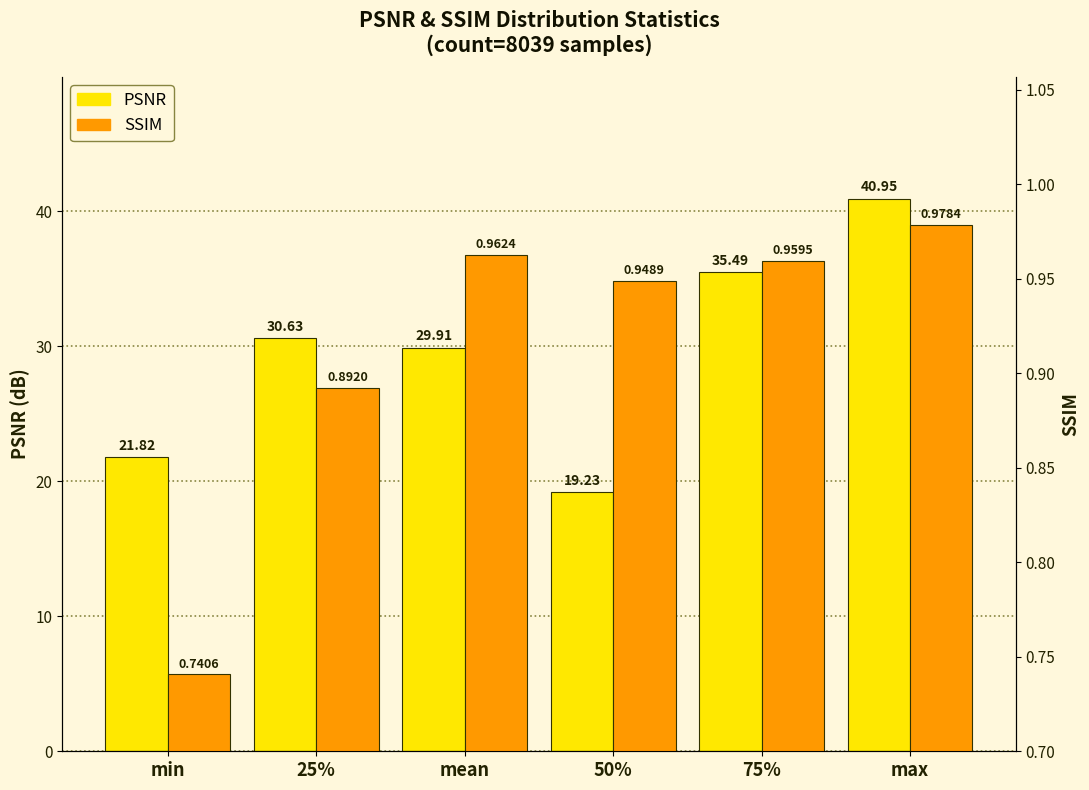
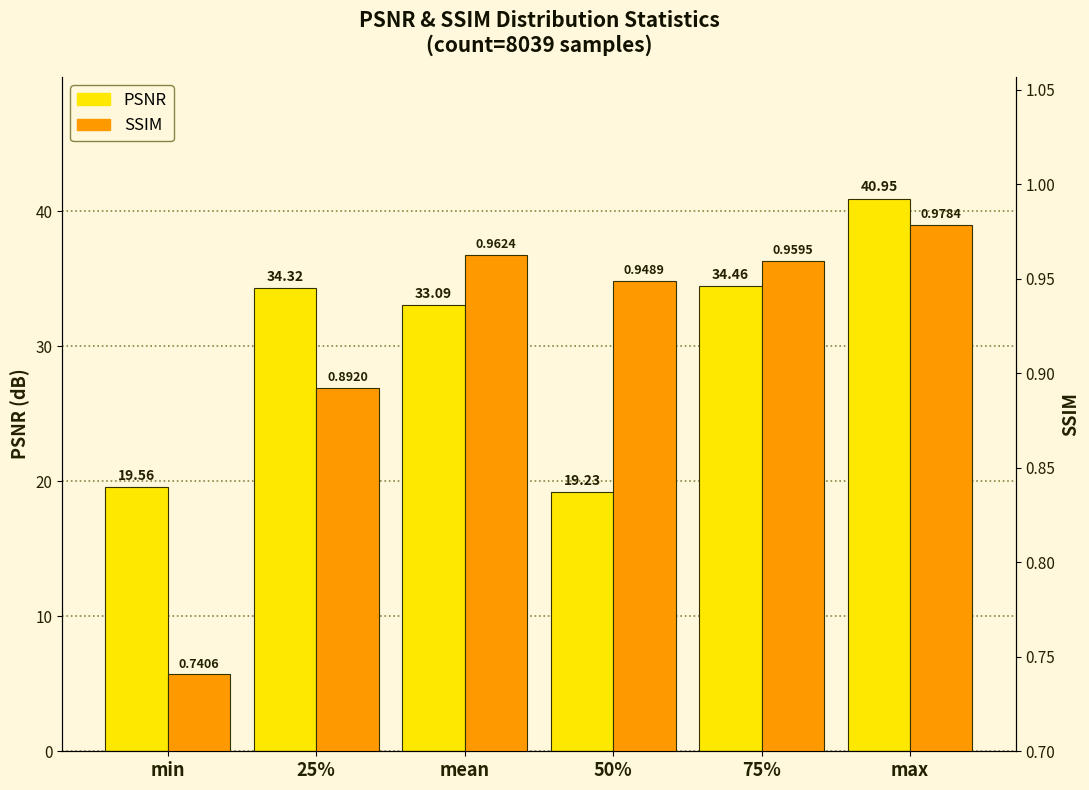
  {
    "PSNR": {
-     "min": 21.82,
-     "25%": 30.63,
-     "mean": 29.91,
+     "min": 19.56,
+     "25%": 34.32,
+     "mean": 33.09,
      "50%": 19.23,
-     "75%": 35.49,
+     "75%": 34.46,
      "max": 40.95
    },
    "SSIM": {
      "min": 0.7406,
      "25%": 0.8920,
      "mean": 0.9624,
      "50%": 0.9489,
      "75%": 0.9595,
      "max": 0.9784
    }
  }
